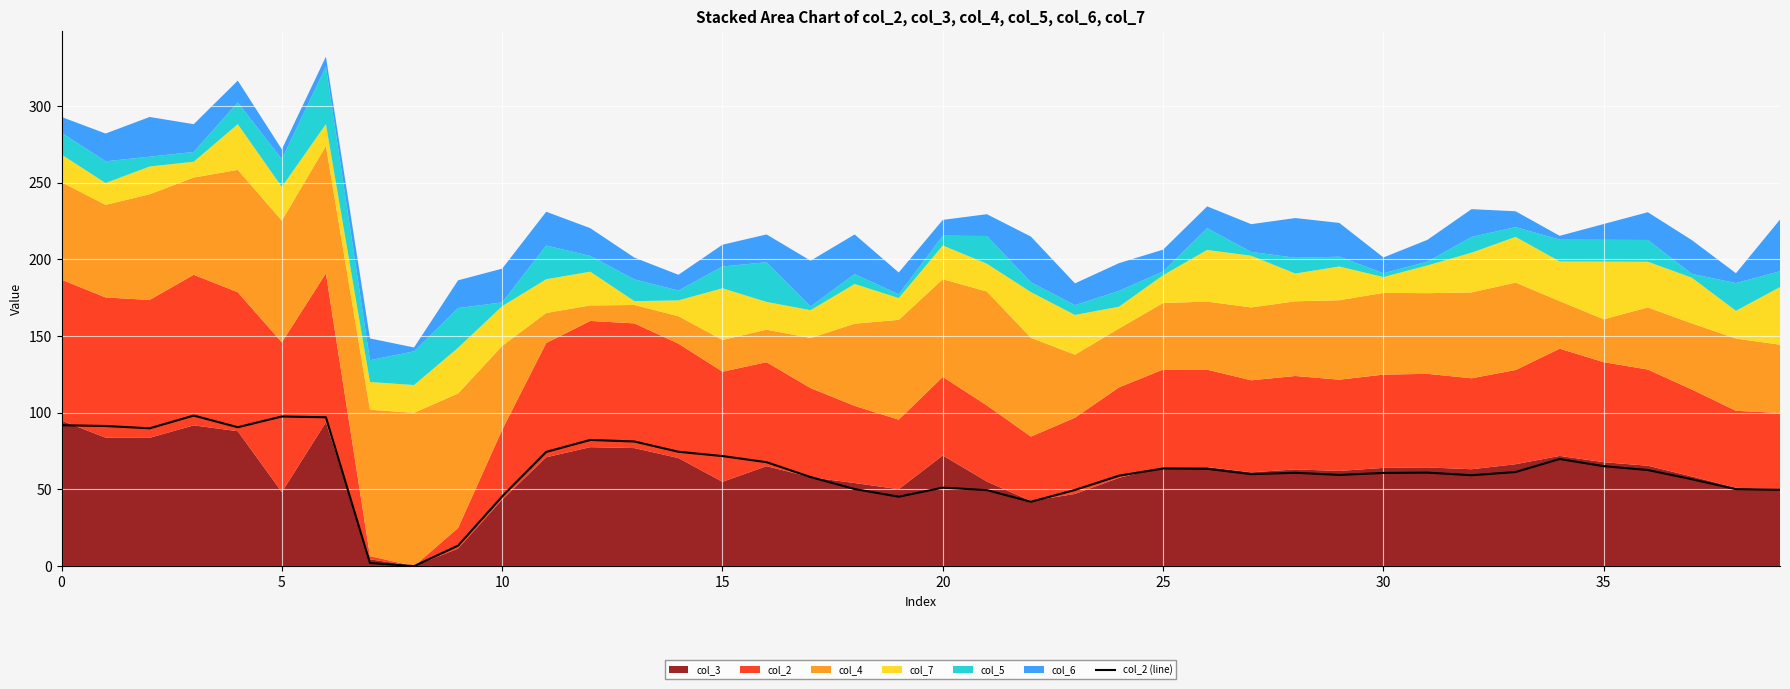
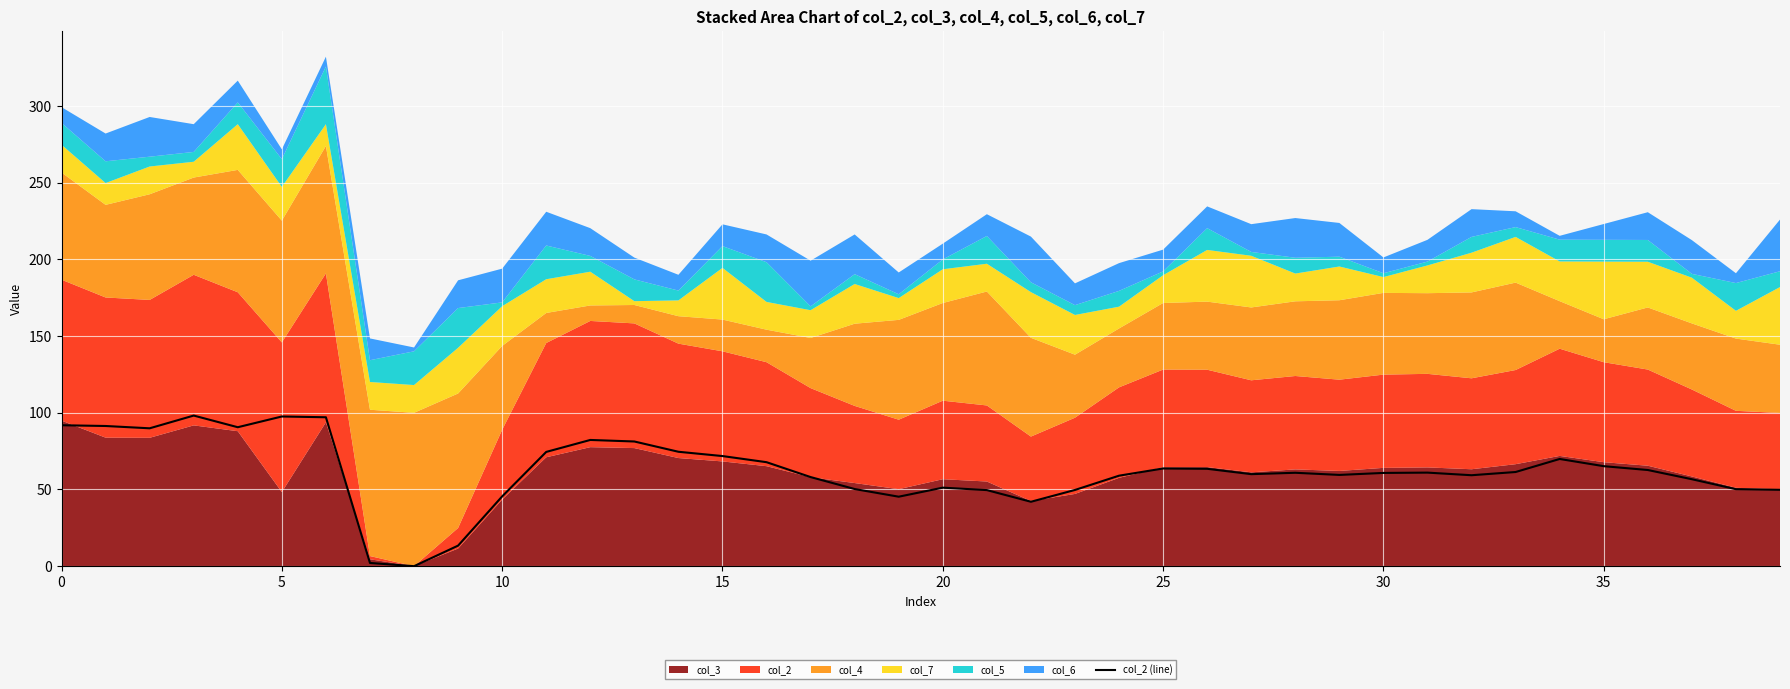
  {
    "col_2 (line)": {
      "0": 92,
      "5": 98,
      "10": 46,
      "15": 72,
      "20": 51,
      "30": 61,
      "35": 65
    },
    "col_3": {
      "0": 95,
      "5": 48,
      "10": 43,
-     "15": 55,
-     "20": 72,
+     "15": 68,
+     "20": 57,
      "30": 64,
      "35": 68
    },
    "col_2": {
      "0": 92,
      "5": 98,
      "10": 46,
      "15": 72,
      "20": 51,
      "25": 64,
      "30": 61,
      "35": 65
    },
    "col_4": {
-     "0": 64,
+     "0": 70,
      "5": 79,
      "10": 55,
      "15": 21,
      "20": 64,
      "25": 43,
      "30": 53,
      "35": 28
    },
    "col_7": {
      "0": 18,
      "5": 22,
      "10": 26,
      "15": 34,
      "20": 22,
      "25": 18,
      "30": 10,
      "35": 38
    },
    "col_5": {
      "0": 14,
      "5": 18,
      "10": 3,
      "15": 14,
      "20": 6,
      "25": 3,
      "30": 3,
      "35": 14
    },
    "col_6": {
      "0": 10,
      "5": 6,
      "10": 22,
      "15": 14,
      "20": 10,
      "25": 14,
      "30": 10,
      "35": 10
    }
  }
